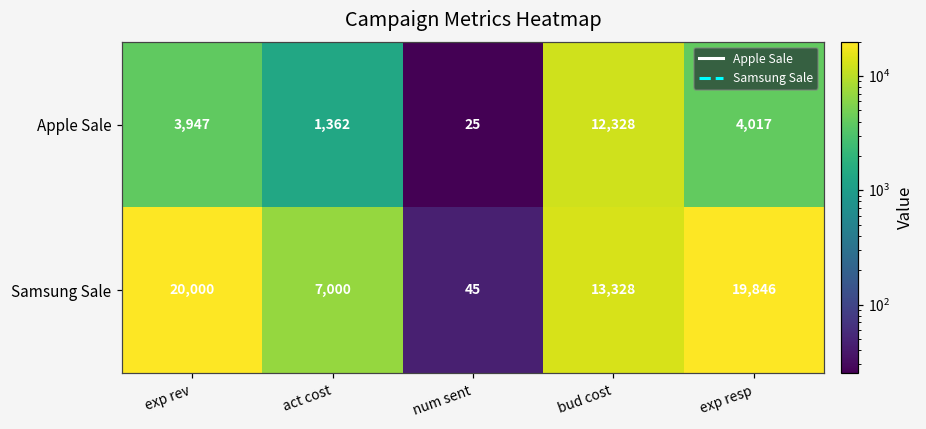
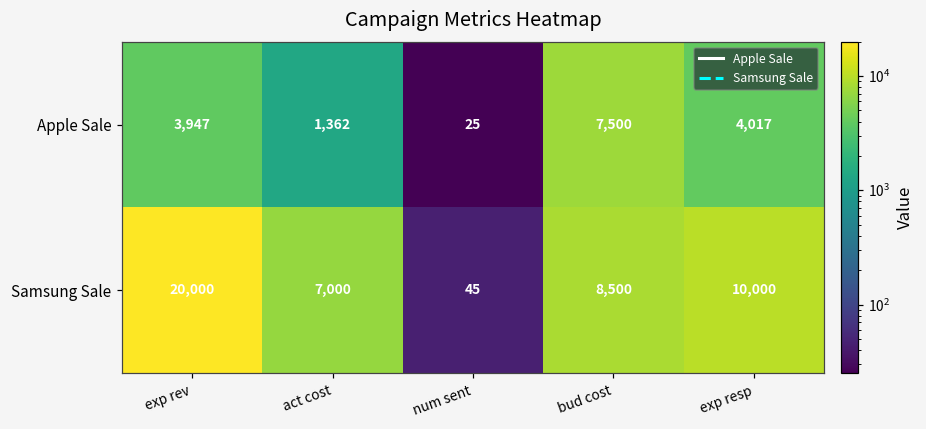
  {
    "Apple Sale": {
      "exp rev": "3,947",
      "act cost": "1,362",
      "num sent": "25",
-     "bud cost": "12,328",
+     "bud cost": "7,500",
      "exp resp": "4,017"
    },
    "Samsung Sale": {
      "exp rev": "20,000",
      "act cost": "7,000",
      "num sent": "45",
-     "bud cost": "13,328",
-     "exp resp": "19,846"
+     "bud cost": "8,500",
+     "exp resp": "10,000"
    }
  }
